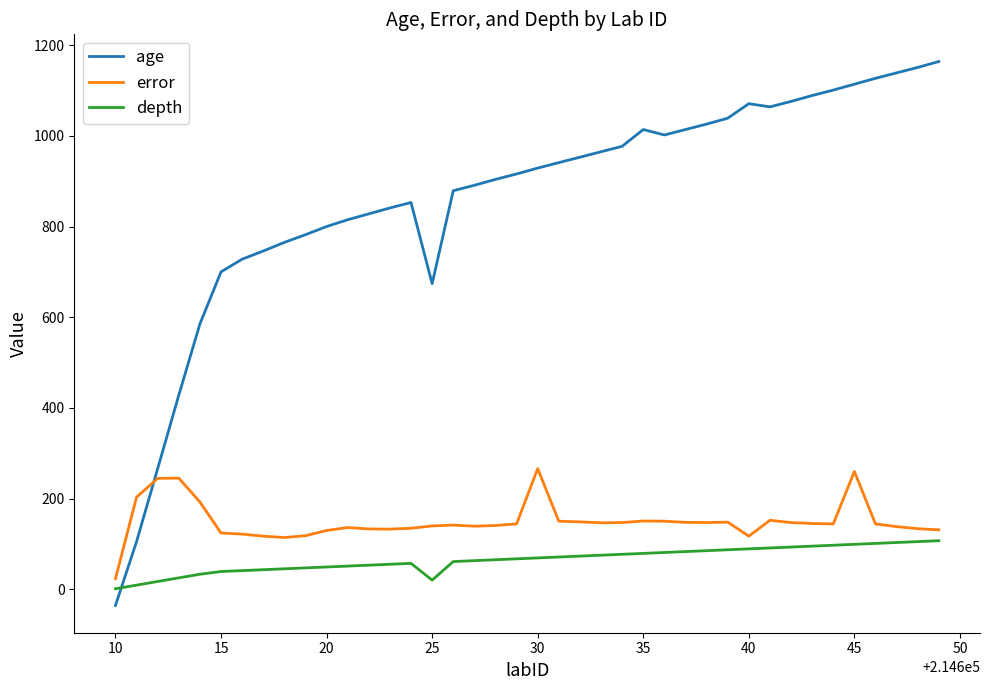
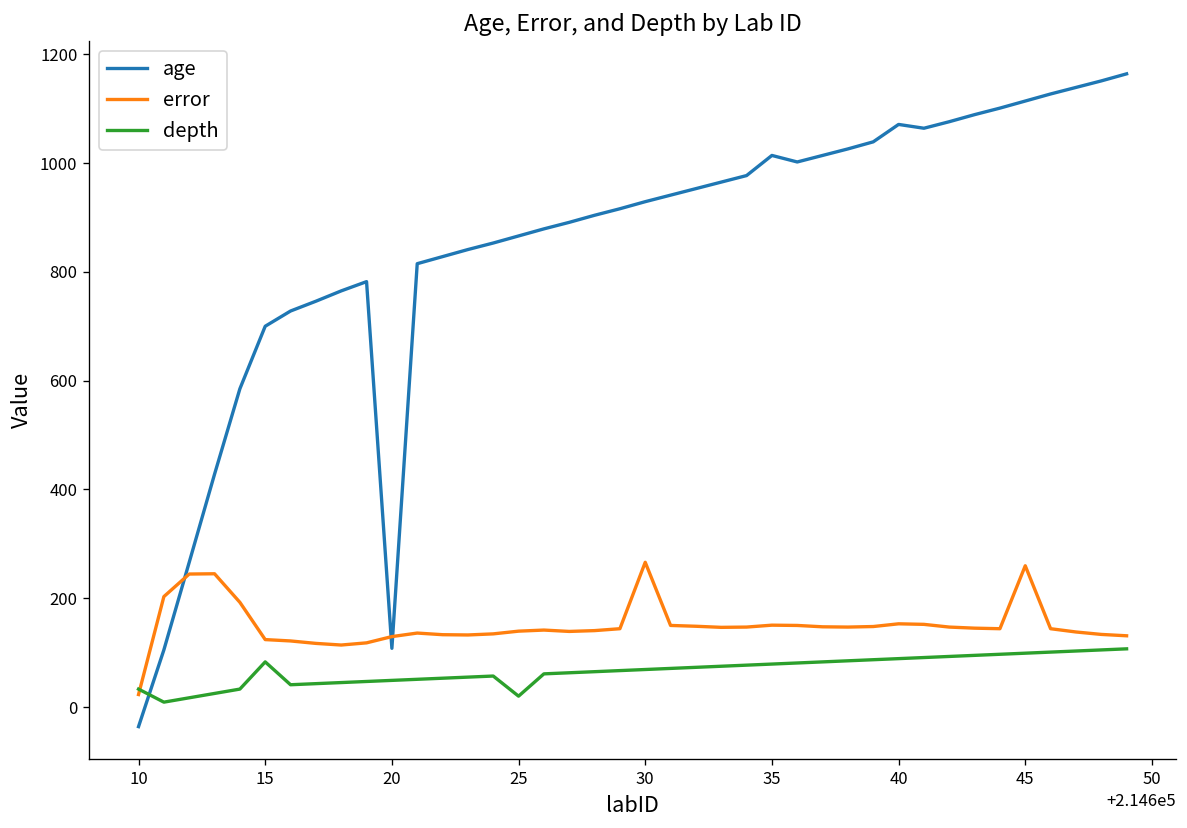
  {
    "age": {
      "10": -40,
      "15": 700,
-     "20": 800,
-     "25": 670,
+     "20": 110,
+     "25": 870,
      "30": 930,
      "35": 1010,
      "40": 1070,
      "45": 1110
    },
    "error": {
      "10": 20,
      "15": 120,
      "20": 130,
      "25": 140,
      "30": 270,
      "35": 150,
-     "40": 120,
+     "40": 150,
      "45": 260
    },
    "depth": {
-     "10": 0,
-     "15": 40,
+     "10": 30,
+     "15": 80,
      "20": 50,
      "25": 20,
      "30": 70,
      "35": 80,
      "40": 90,
      "45": 100
    }
  }
